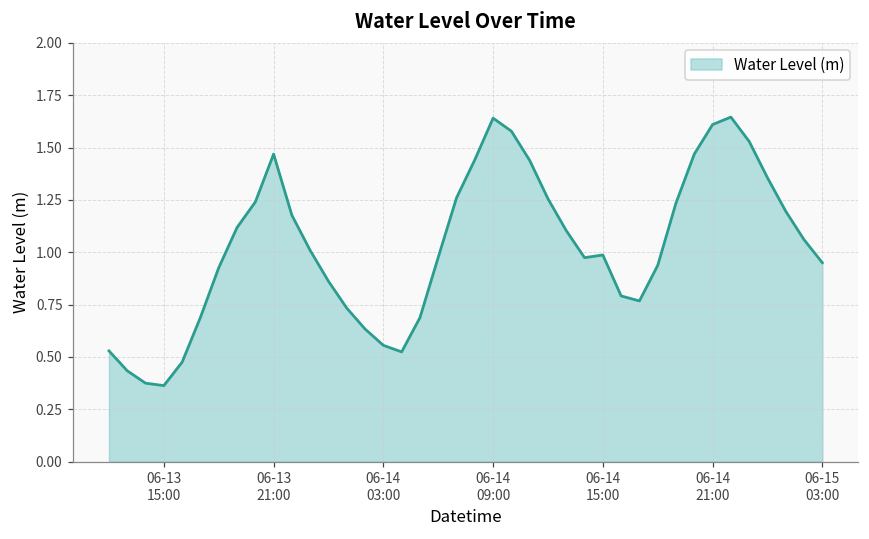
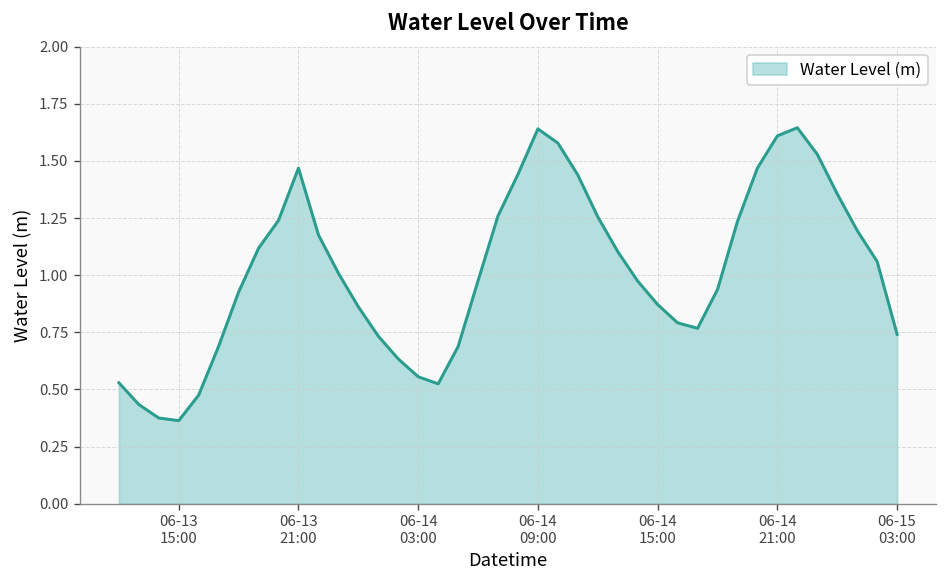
  {
    "06-13 15:00": 0.36,
    "06-13 21:00": 1.47,
    "06-14 03:00": 0.56,
    "06-14 09:00": 1.64,
-   "06-14 15:00": 0.99,
+   "06-14 15:00": 0.87,
    "06-14 21:00": 1.61,
-   "06-15 03:00": 0.95
+   "06-15 03:00": 0.74
  }
